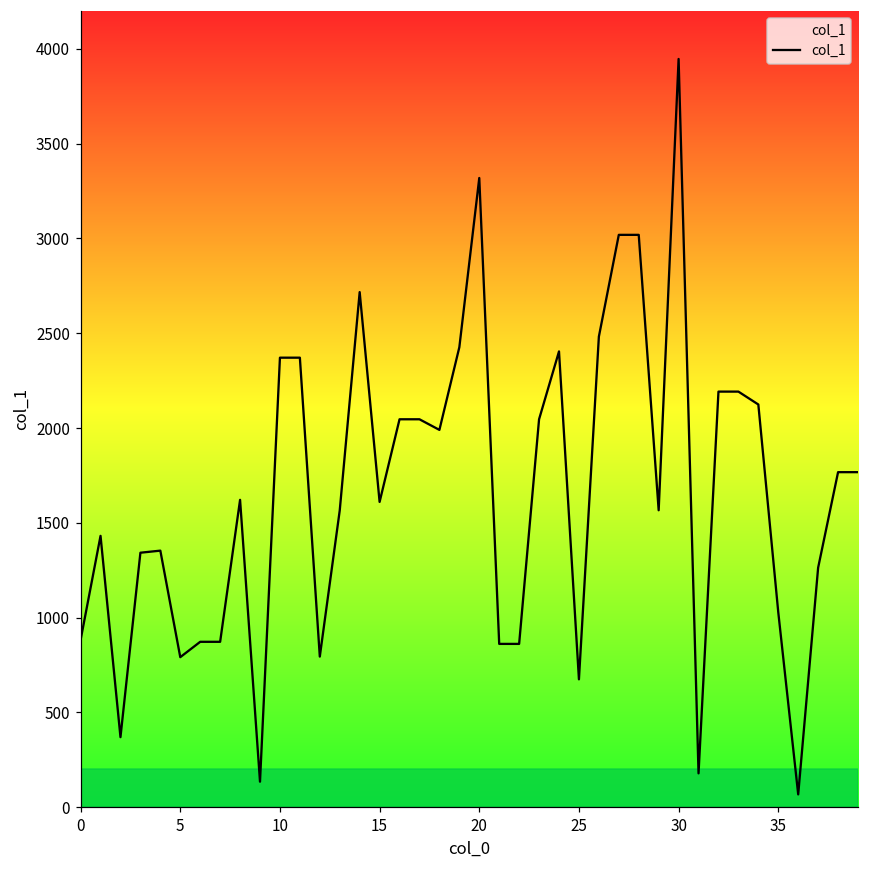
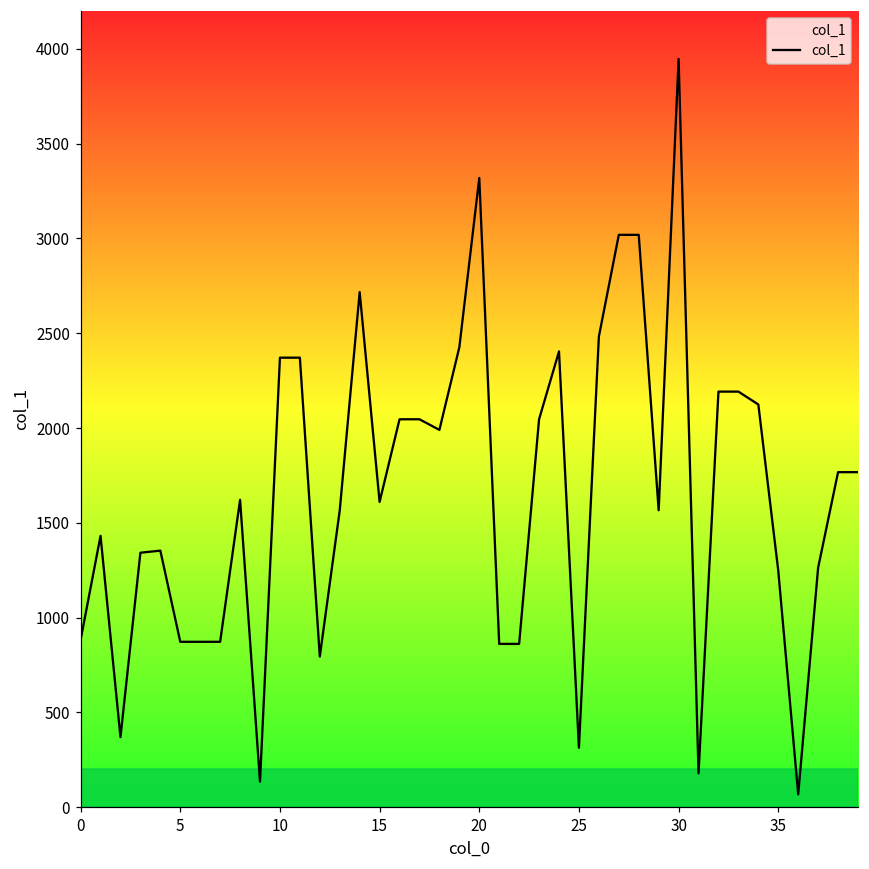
  {
    "0": 880,
-   "5": 790,
+   "5": 870,
    "10": 2370,
    "15": 1610,
    "20": 3320,
-   "25": 670,
+   "25": 310,
    "30": 3950,
-   "35": 1030
+   "35": 1250
  }
